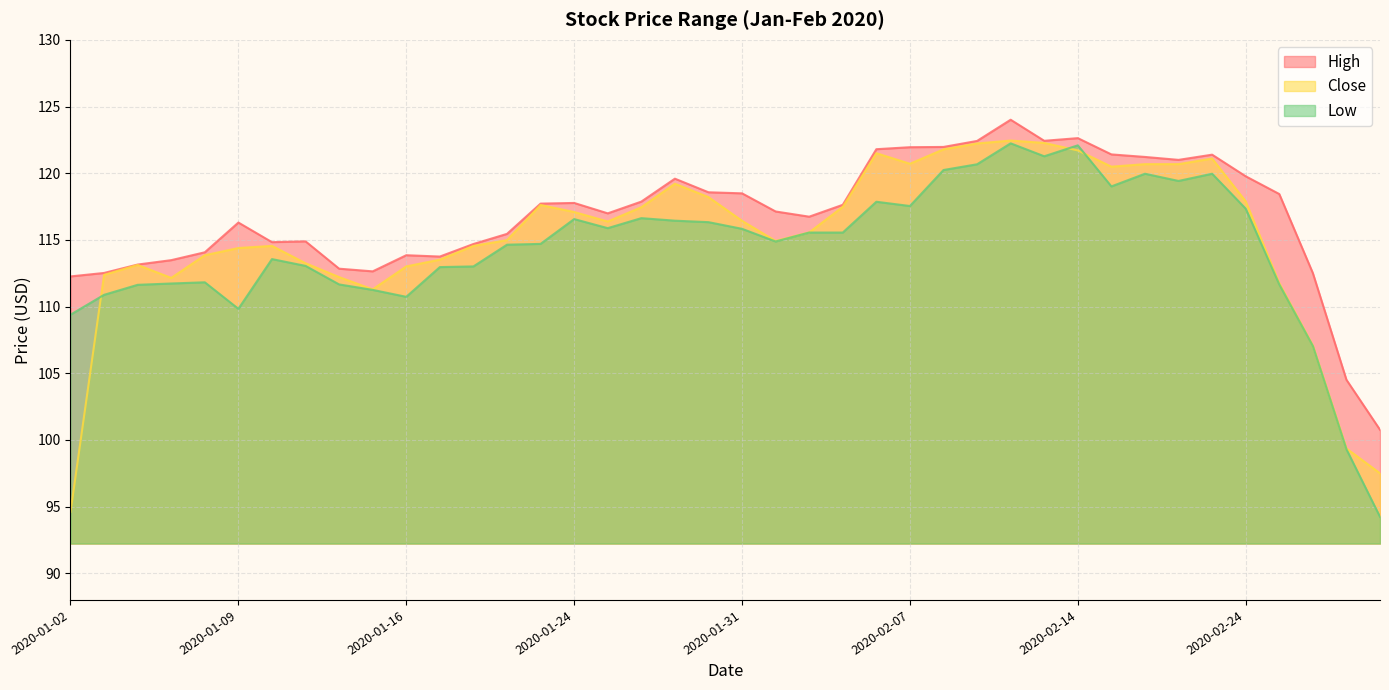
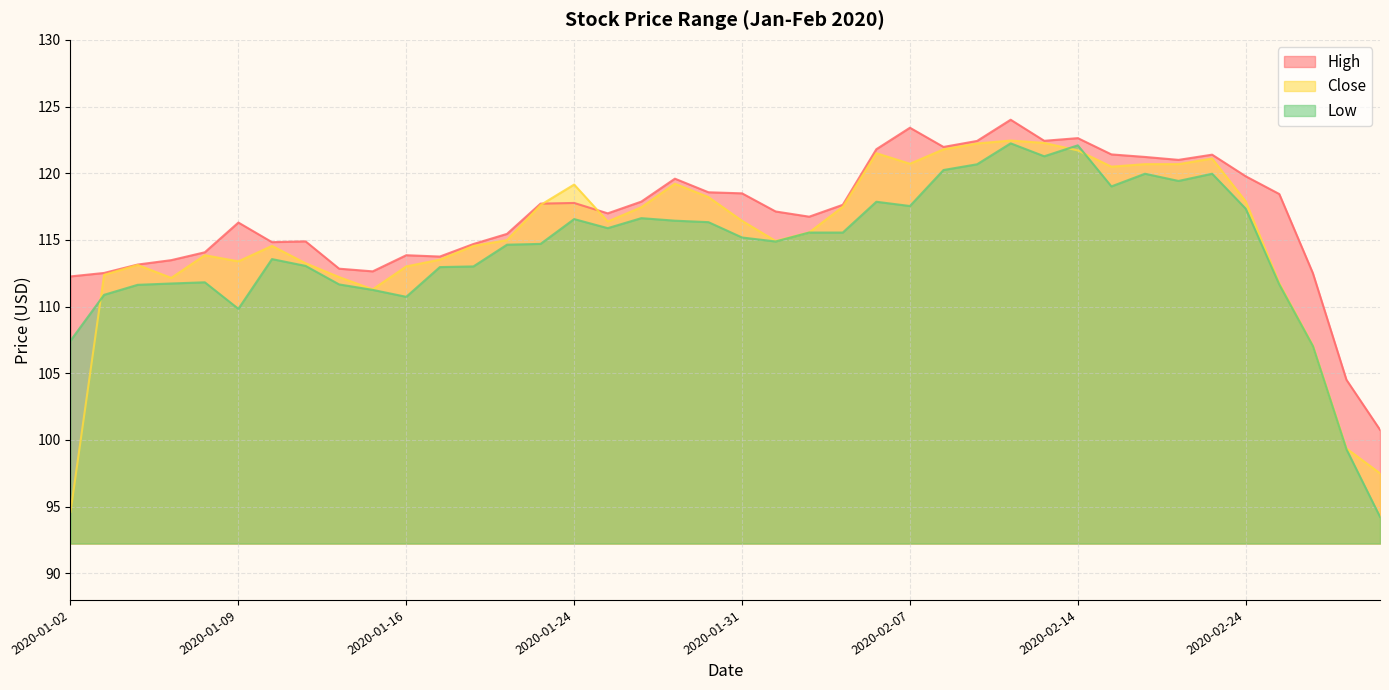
  {
    "High": {
      "2020-01-02": 112.3,
      "2020-01-09": 116.3,
      "2020-01-16": 113.9,
      "2020-01-24": 117.8,
      "2020-01-31": 118.5,
-     "2020-02-07": 122.0,
+     "2020-02-07": 123.4,
      "2020-02-14": 122.6,
      "2020-02-24": 119.8
    },
    "Close": {
      "2020-01-02": 94.6,
-     "2020-01-09": 114.4,
+     "2020-01-09": 113.4,
      "2020-01-16": 113.0,
-     "2020-01-24": 117.1,
+     "2020-01-24": 119.2,
      "2020-01-31": 116.4,
      "2020-02-07": 120.7,
      "2020-02-14": 121.7,
      "2020-02-24": 117.9
    },
    "Low": {
-     "2020-01-02": 109.4,
+     "2020-01-02": 107.4,
      "2020-01-09": 109.8,
      "2020-01-16": 110.7,
      "2020-01-24": 116.6,
-     "2020-01-31": 115.8,
+     "2020-01-31": 115.2,
      "2020-02-07": 117.5,
      "2020-02-14": 122.1,
      "2020-02-24": 117.3
    }
  }
